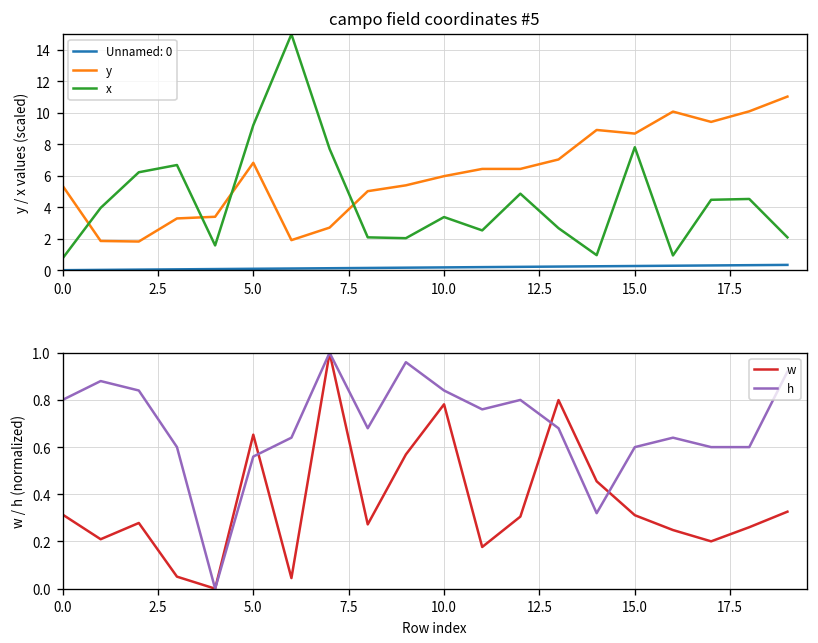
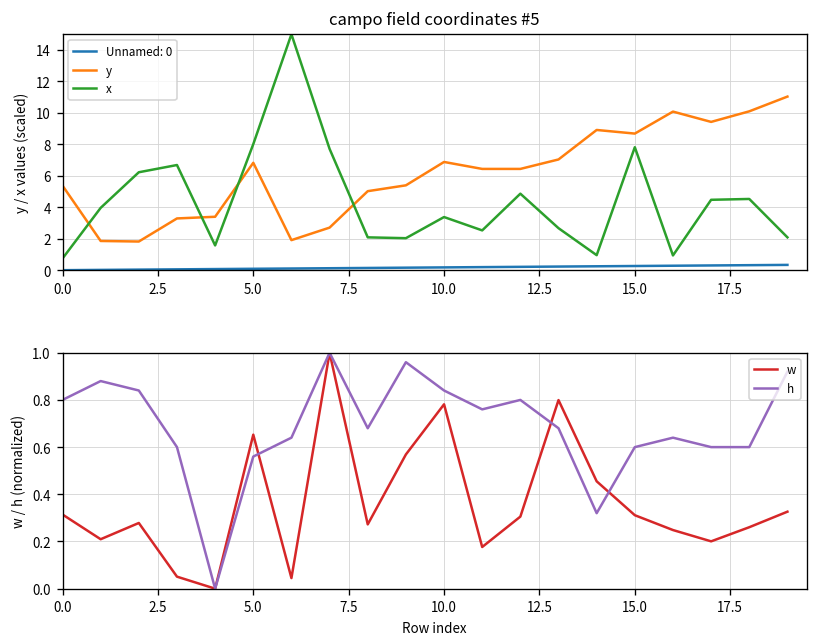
  {
    "campo field coordinates #5": {
      "Unnamed: 0": {
        "0.0": 0.0,
        "5.0": 0.1,
        "10.0": 0.2,
        "15.0": 0.3
      },
      "y": {
        "0.0": 5.4,
        "5.0": 6.8,
-       "10.0": 6.0,
+       "10.0": 6.9,
        "15.0": 8.7
      },
      "x": {
        "0.0": 0.7,
-       "5.0": 9.2,
+       "5.0": 8.0,
        "10.0": 3.4,
        "15.0": 7.8
      }
    }
  }
